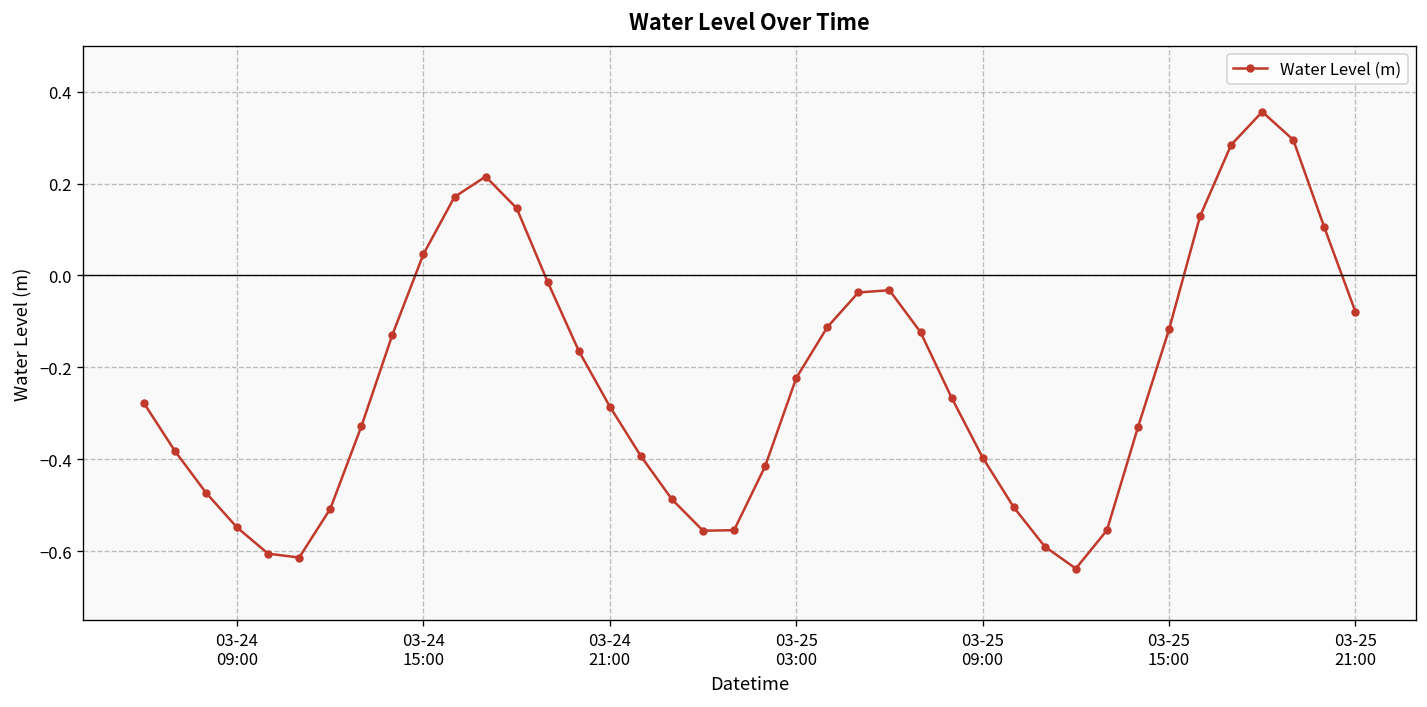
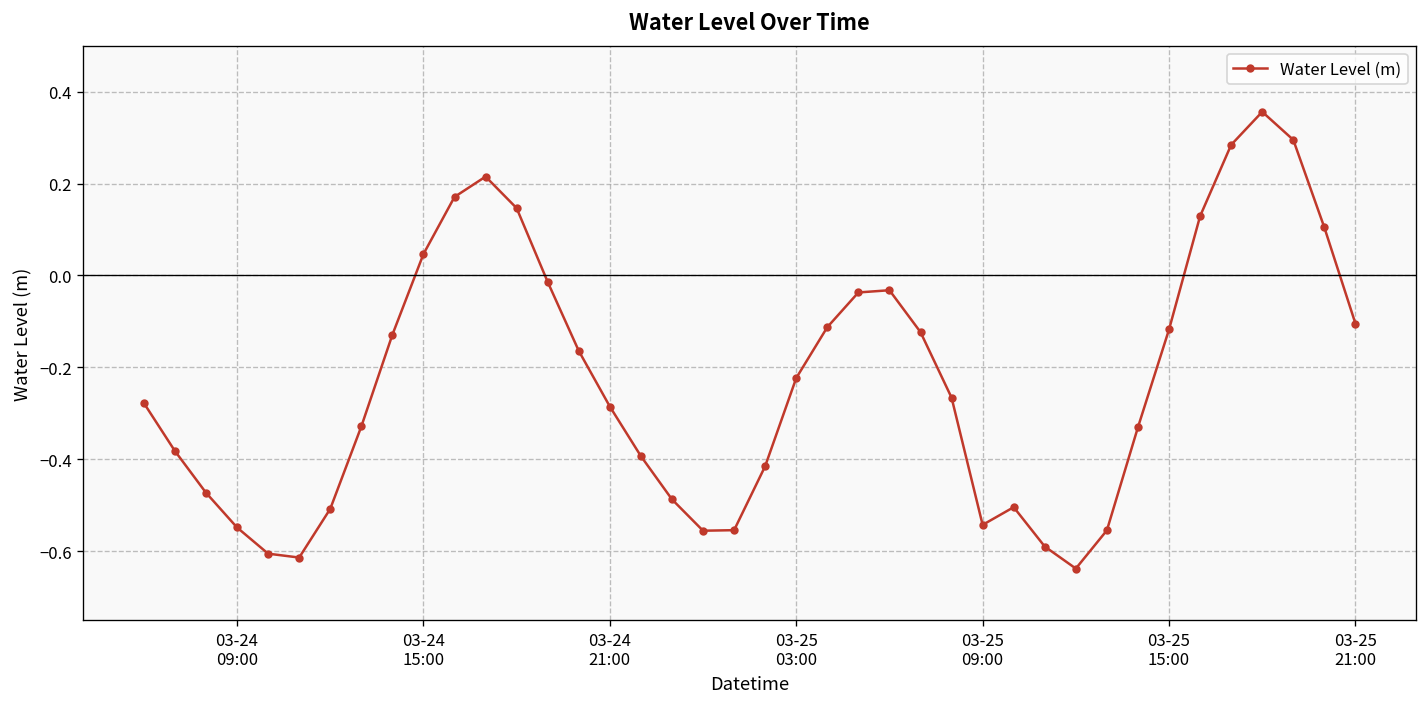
  {
    "03-24 09:00": -0.55,
    "03-24 15:00": 0.05,
    "03-24 21:00": -0.29,
    "03-25 03:00": -0.22,
-   "03-25 09:00": -0.40,
+   "03-25 09:00": -0.54,
    "03-25 15:00": -0.12,
-   "03-25 21:00": -0.08
+   "03-25 21:00": -0.10
  }
